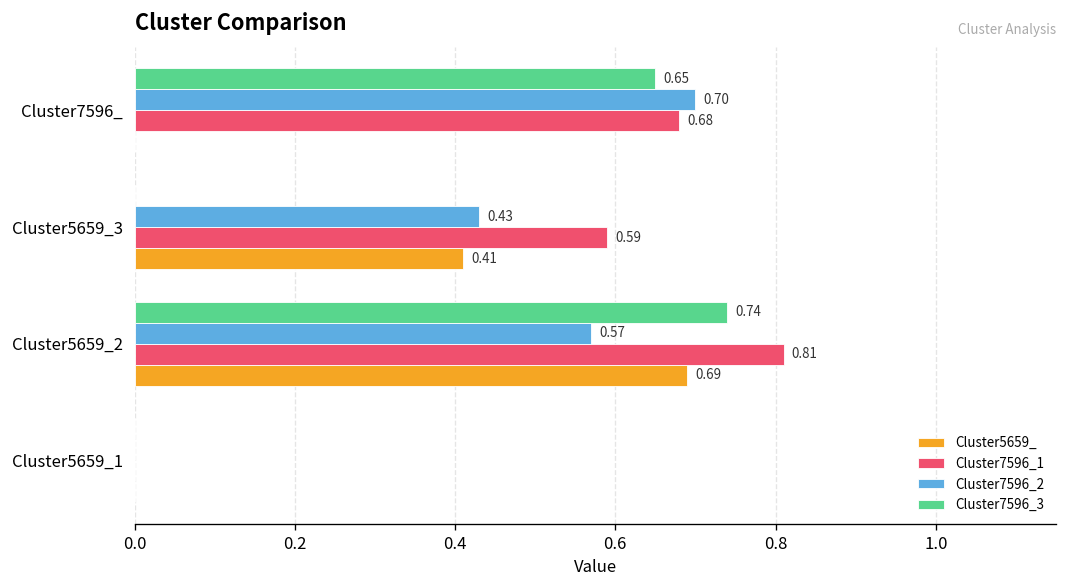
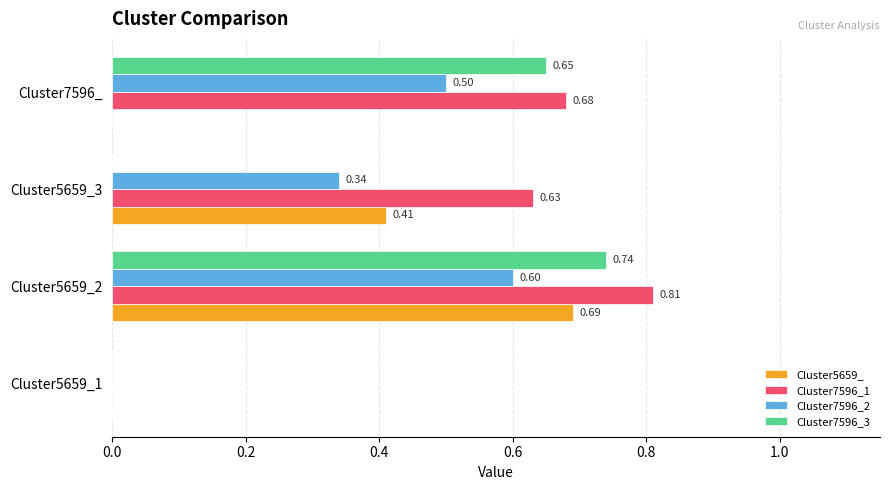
  {
    "Cluster5659_": {
      "Cluster5659_3": 0.41,
      "Cluster5659_2": 0.69
    },
    "Cluster7596_1": {
      "Cluster7596_": 0.68,
-     "Cluster5659_3": 0.59,
+     "Cluster5659_3": 0.63,
      "Cluster5659_2": 0.81
    },
    "Cluster7596_2": {
-     "Cluster7596_": 0.70,
-     "Cluster5659_3": 0.43,
-     "Cluster5659_2": 0.57
+     "Cluster7596_": 0.50,
+     "Cluster5659_3": 0.34,
+     "Cluster5659_2": 0.60
    },
    "Cluster7596_3": {
      "Cluster7596_": 0.65,
      "Cluster5659_2": 0.74
    }
  }
